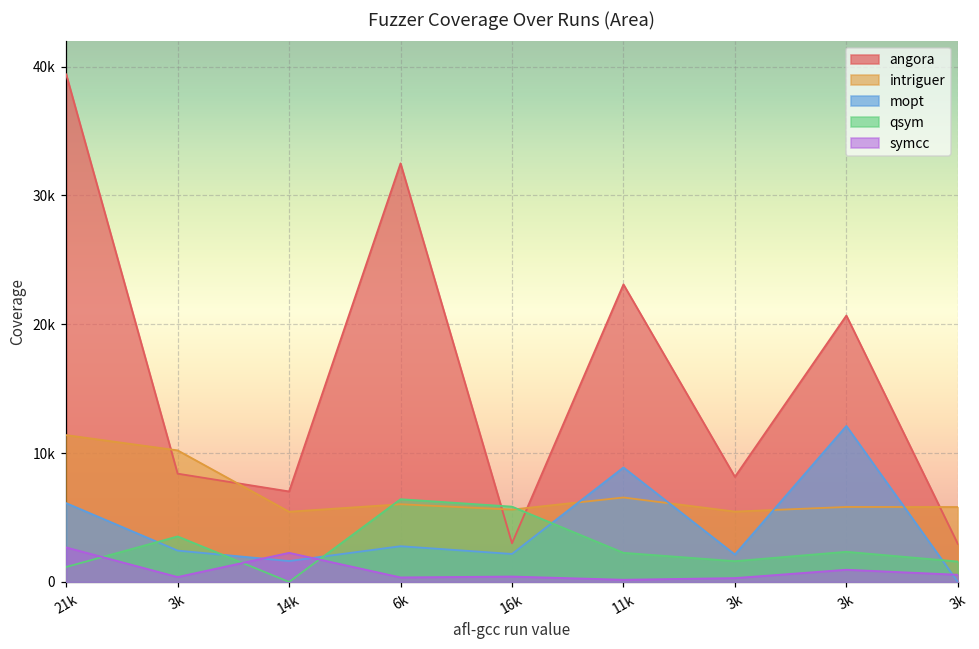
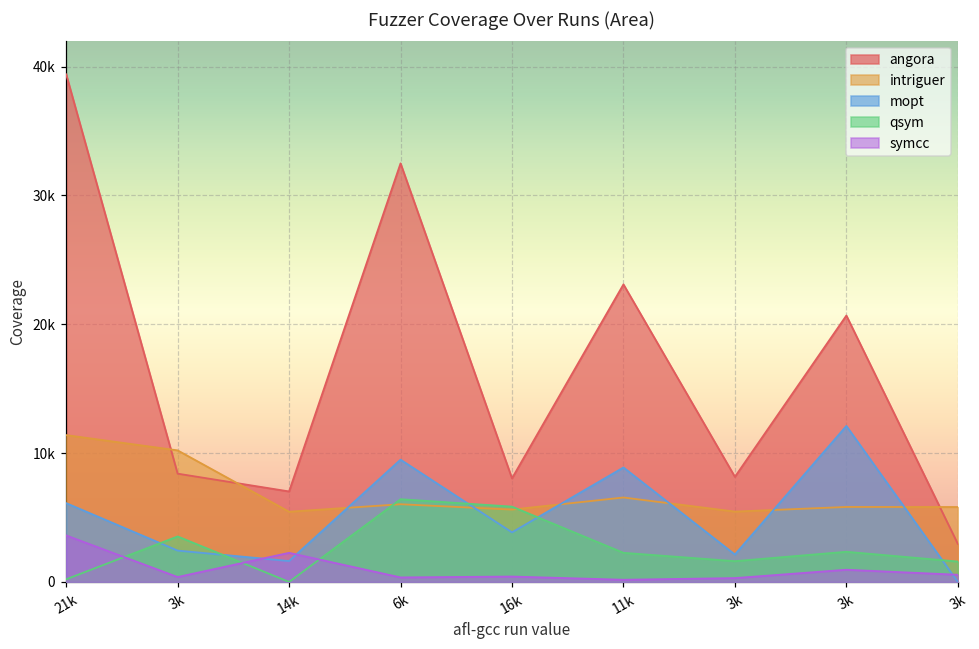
  {
    "angora": {
      "21k": 39400,
      "14k": 7000,
      "6k": 32500,
-     "16k": 3000,
+     "16k": 8000,
      "11k": 23100
    },
    "intriguer": {
      "21k": 11400,
      "14k": 5400,
      "6k": 6000,
      "16k": 5600,
      "11k": 6600
    },
    "mopt": {
      "21k": 6100,
      "14k": 1600,
-     "6k": 2800,
-     "16k": 2200,
+     "6k": 9500,
+     "16k": 3800,
      "11k": 8900
    },
    "qsym": {
-     "21k": 1200,
+     "21k": 200,
      "14k": 0,
      "6k": 6400,
      "16k": 5800,
      "11k": 2300
    },
    "symcc": {
-     "21k": 2700,
+     "21k": 3600,
      "14k": 2300,
      "6k": 300,
      "16k": 400,
      "11k": 200
    }
  }
